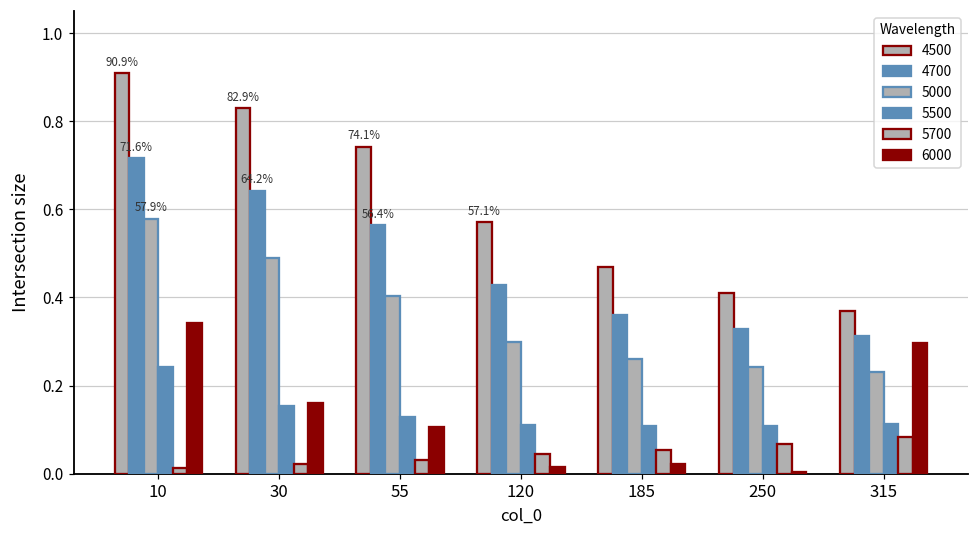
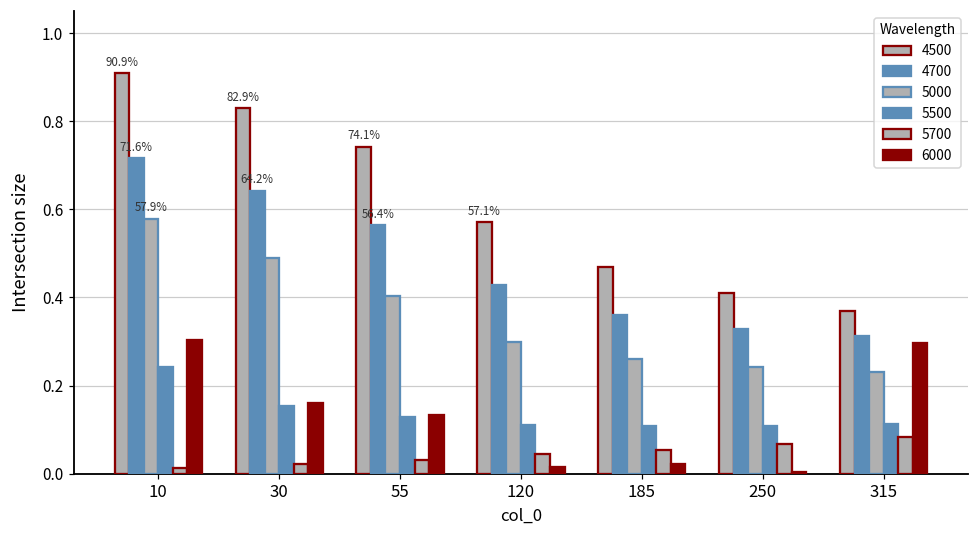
  {
    "6000": {
-     "10": 0.34,
+     "10": 0.30,
      "30": 0.16,
-     "55": 0.11,
+     "55": 0.13,
      "120": 0.02,
      "185": 0.02,
      "315": 0.30
    }
  }
